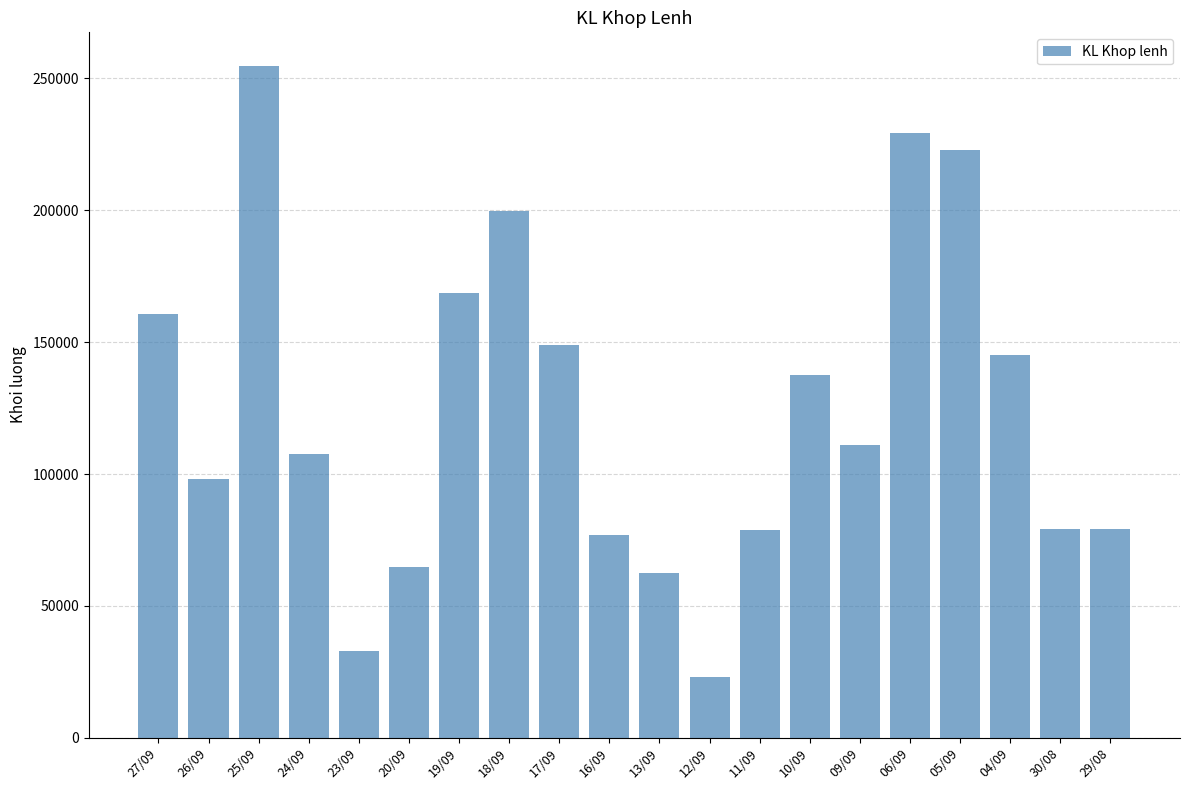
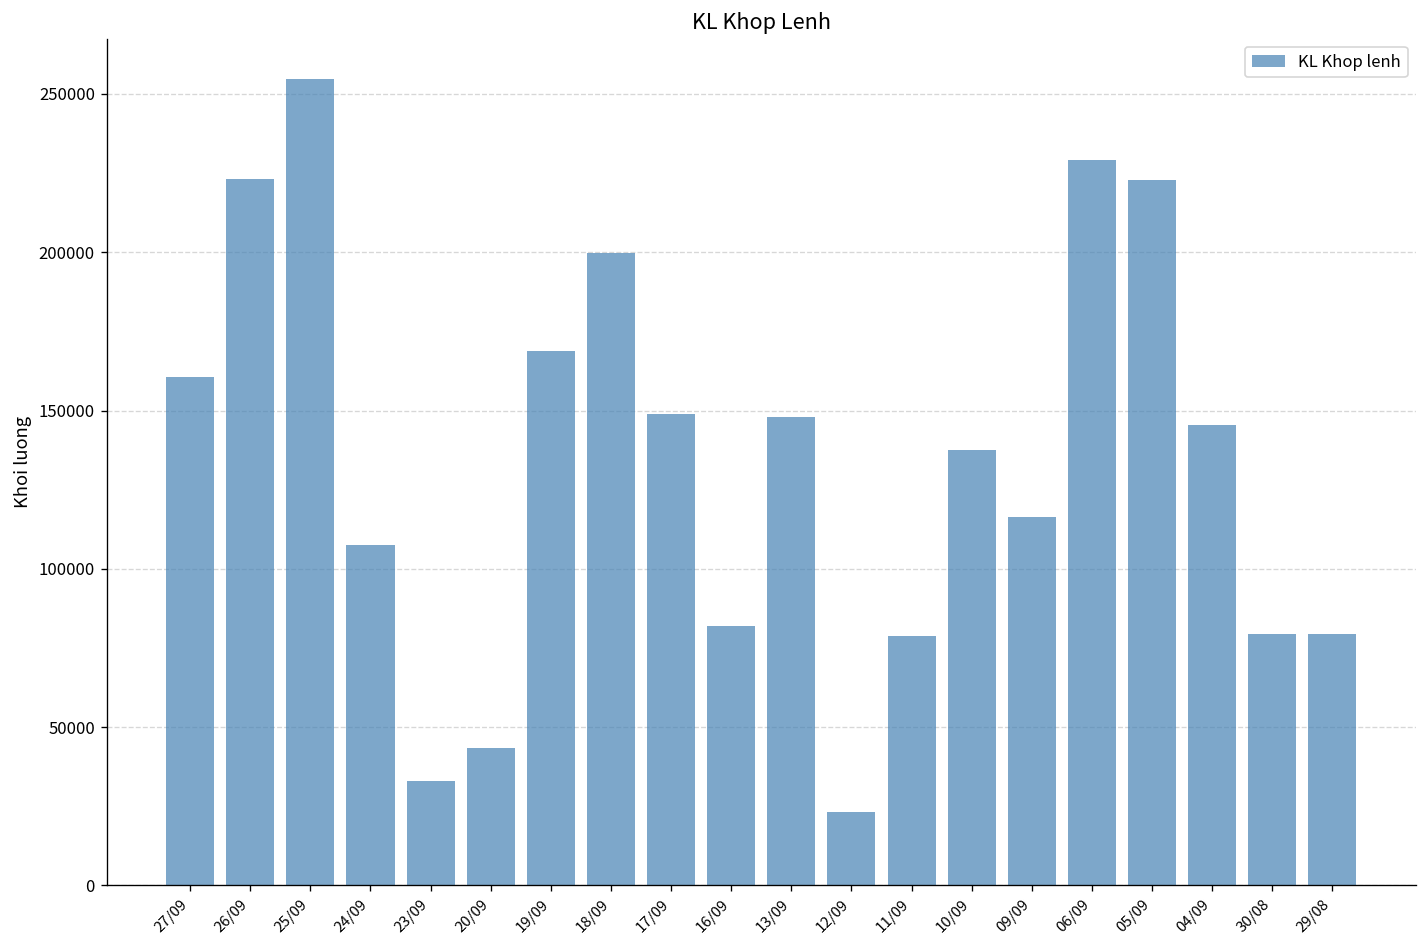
  {
    "27/09": 161000,
-   "26/09": 98000,
+   "26/09": 223000,
    "25/09": 255000,
    "24/09": 108000,
    "23/09": 33000,
-   "20/09": 65000,
+   "20/09": 43000,
    "19/09": 169000,
    "18/09": 200000,
    "17/09": 149000,
-   "16/09": 77000,
-   "13/09": 63000,
+   "16/09": 82000,
+   "13/09": 148000,
    "12/09": 23000,
    "11/09": 79000,
    "10/09": 138000,
-   "09/09": 111000,
+   "09/09": 117000,
    "06/09": 229000,
    "05/09": 223000,
    "04/09": 145000,
    "30/08": 79000,
    "29/08": 79000
  }
